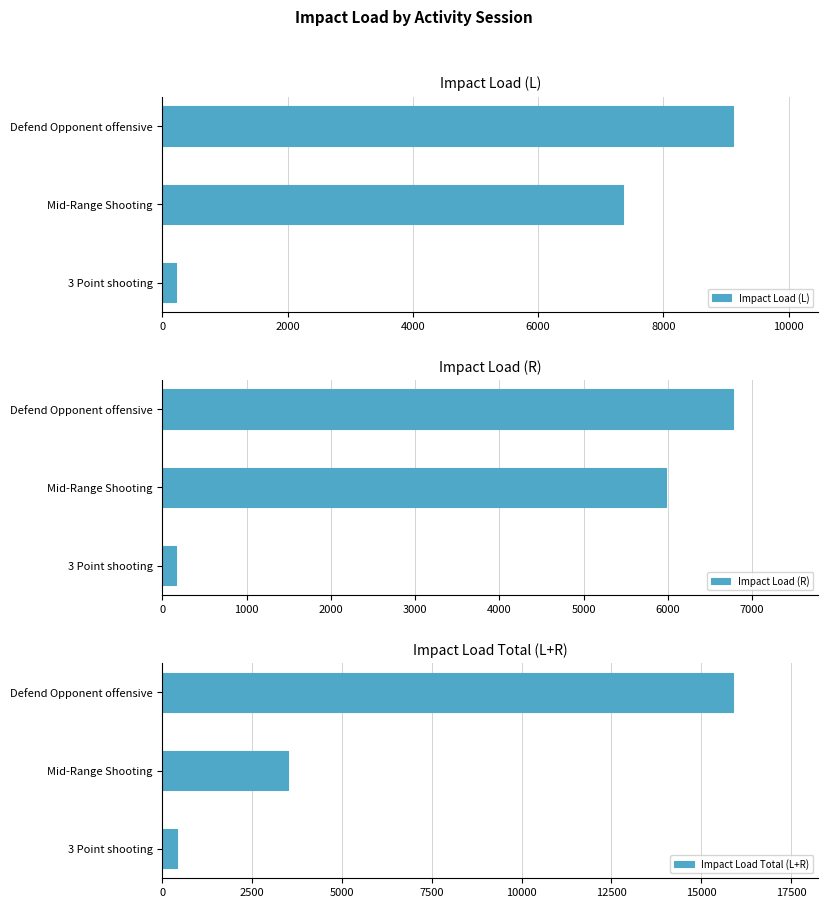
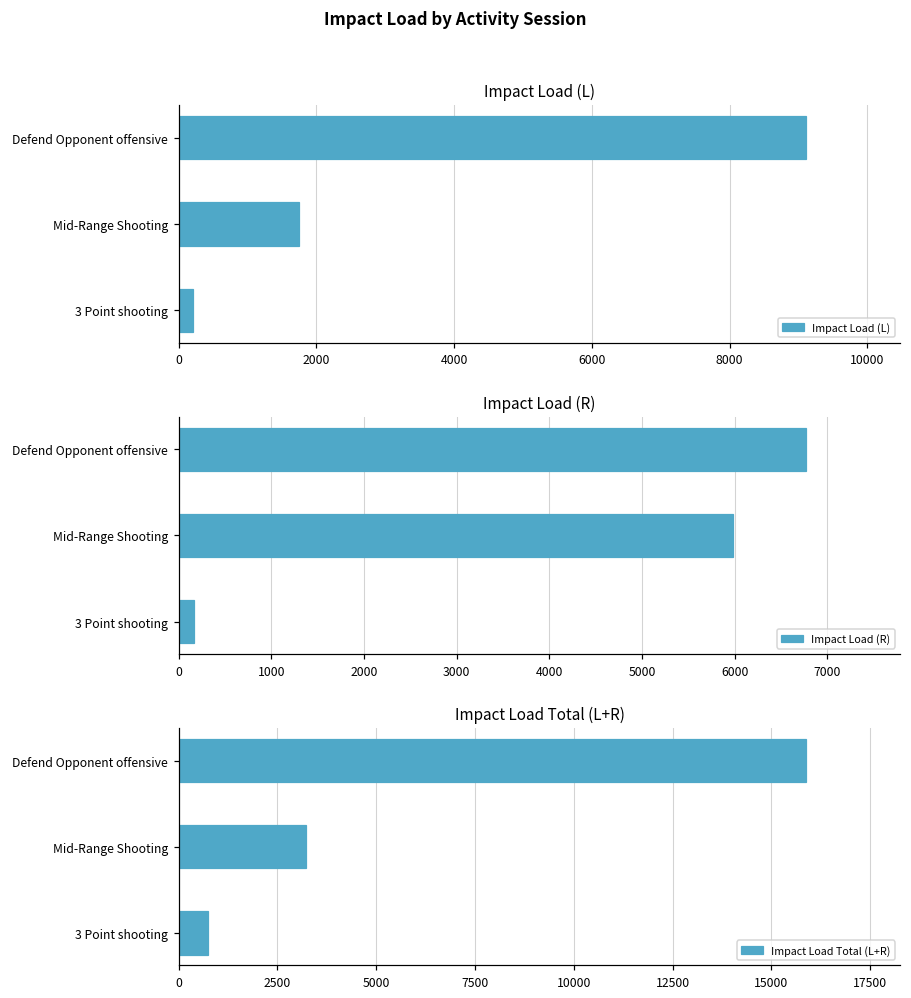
  {
    "Impact Load (L)": {
      "Defend Opponent offensive": 9100,
-     "Mid-Range Shooting": 7400,
+     "Mid-Range Shooting": 1700,
      "3 Point shooting": 200
    },
    "Impact Load (R)": {
      "Defend Opponent offensive": 6800,
      "Mid-Range Shooting": 6000,
      "3 Point shooting": 200
    },
    "Impact Load Total (L+R)": {
      "Defend Opponent offensive": 15900,
-     "Mid-Range Shooting": 3500,
-     "3 Point shooting": 400
+     "Mid-Range Shooting": 3200,
+     "3 Point shooting": 700
    }
  }
